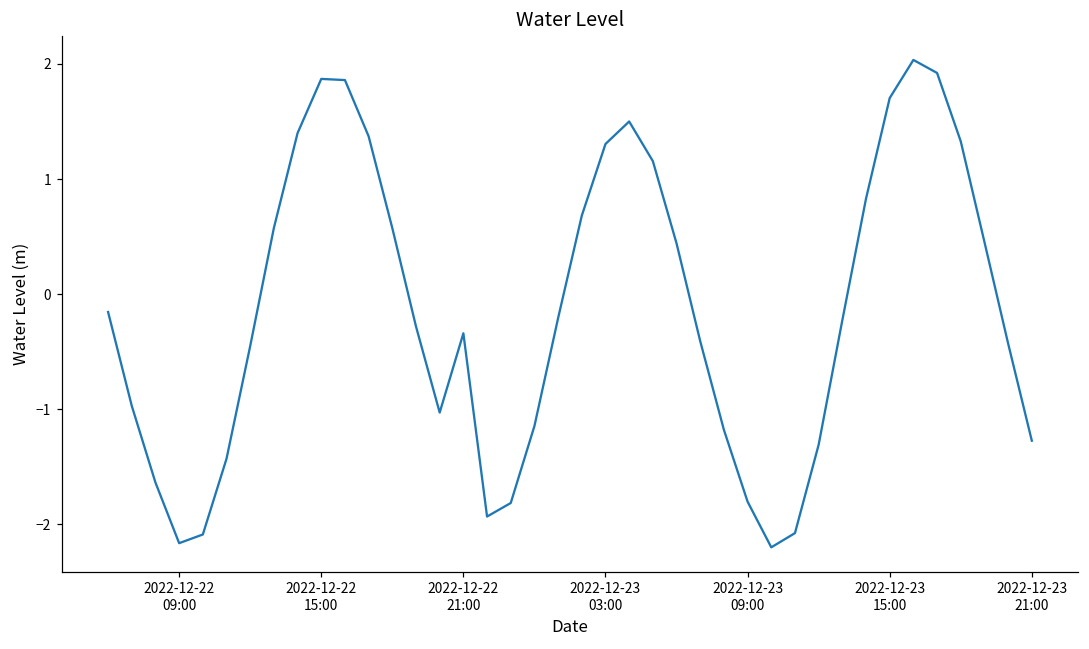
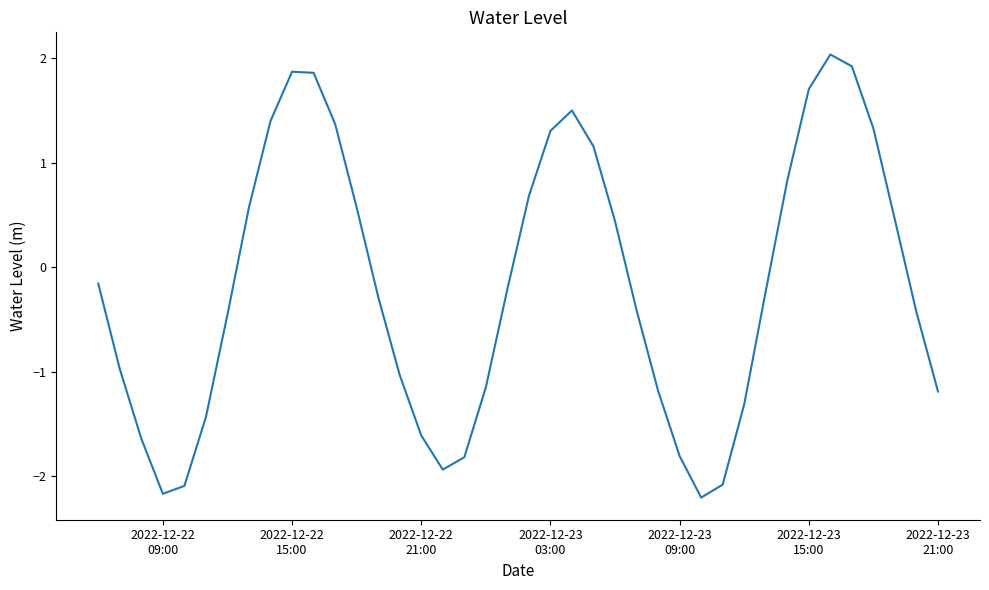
  {
    "2022-12-22 09:00": -2.17,
    "2022-12-22 15:00": 1.87,
-   "2022-12-22 21:00": -0.34,
+   "2022-12-22 21:00": -1.61,
    "2022-12-23 03:00": 1.30,
    "2022-12-23 09:00": -1.80,
    "2022-12-23 15:00": 1.70,
-   "2022-12-23 21:00": -1.27
+   "2022-12-23 21:00": -1.19
  }
